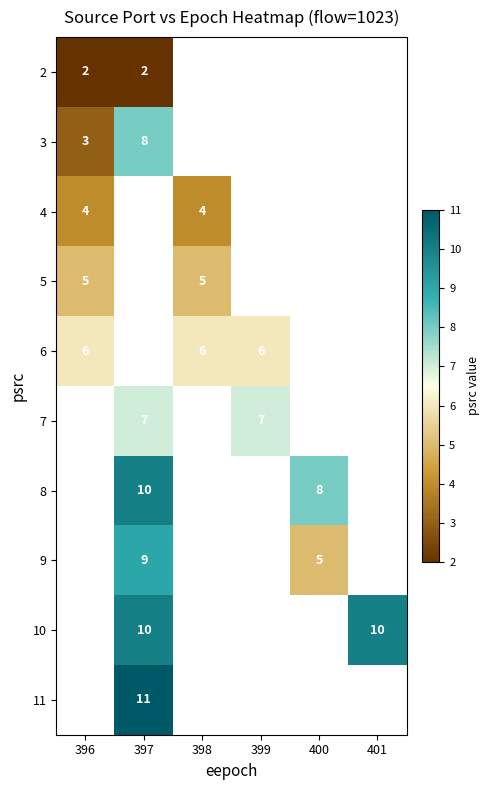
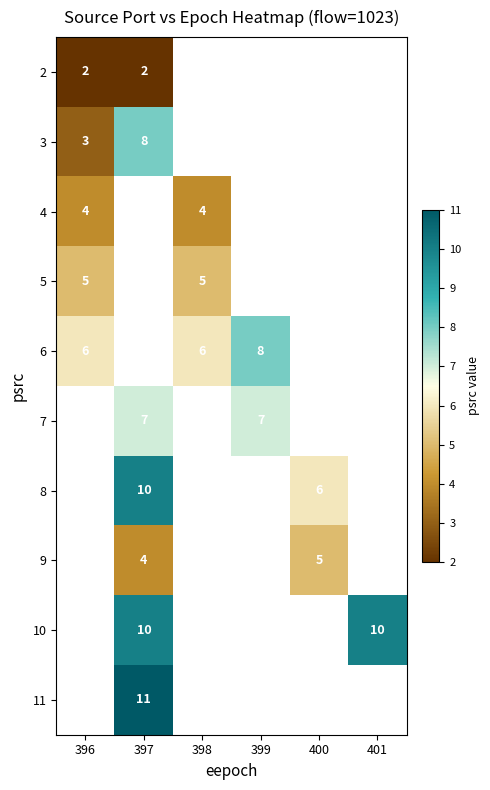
  {
    "2": {
      "396": 2,
      "397": 2
    },
    "3": {
      "396": 3,
      "397": 8
    },
    "4": {
      "396": 4,
      "398": 4
    },
    "5": {
      "396": 5,
      "398": 5
    },
    "6": {
      "396": 6,
      "398": 6,
-     "399": 6
+     "399": 8
    },
    "8": {
      "397": 10,
-     "400": 8
+     "400": 6
    },
    "9": {
-     "397": 9,
+     "397": 4,
      "400": 5
    },
    "10": {
      "397": 10,
      "401": 10
    },
    "11": {
      "397": 11
    }
  }
